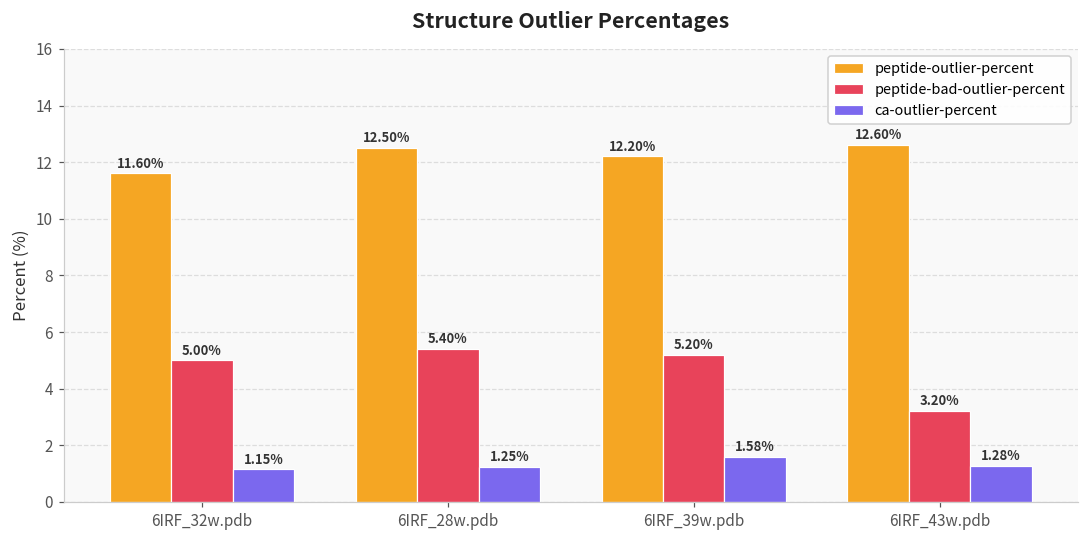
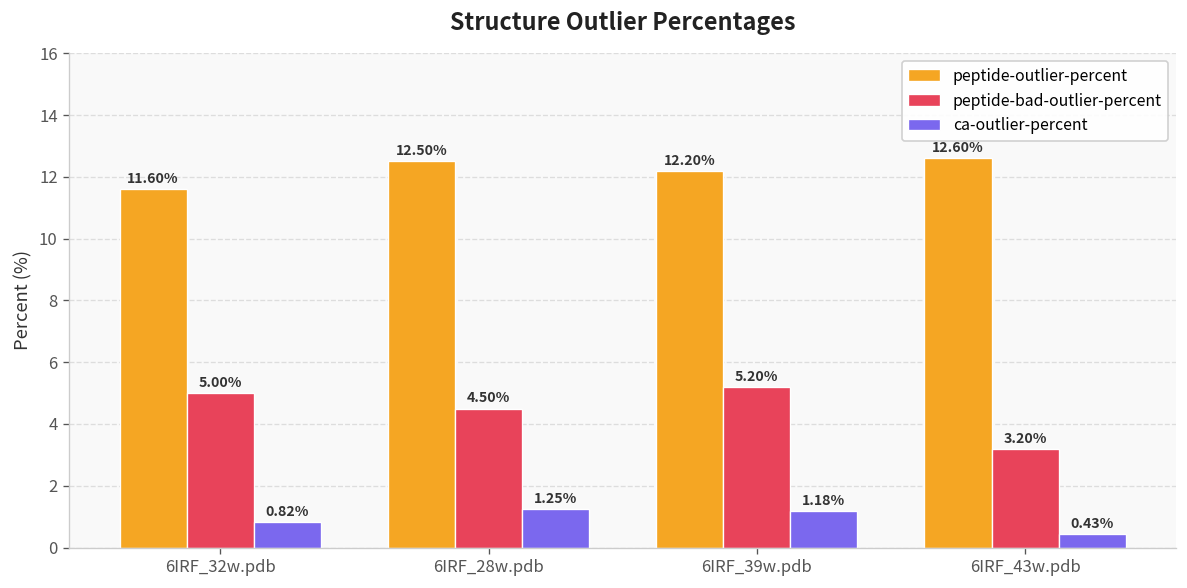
  {
    "peptide-outlier-percent": {
      "6IRF_32w.pdb": "11.60%",
      "6IRF_28w.pdb": "12.50%",
      "6IRF_39w.pdb": "12.20%",
      "6IRF_43w.pdb": "12.60%"
    },
    "peptide-bad-outlier-percent": {
      "6IRF_32w.pdb": "5.00%",
-     "6IRF_28w.pdb": "5.40%",
+     "6IRF_28w.pdb": "4.50%",
      "6IRF_39w.pdb": "5.20%",
      "6IRF_43w.pdb": "3.20%"
    },
    "ca-outlier-percent": {
-     "6IRF_32w.pdb": "1.15%",
+     "6IRF_32w.pdb": "0.82%",
      "6IRF_28w.pdb": "1.25%",
-     "6IRF_39w.pdb": "1.58%",
-     "6IRF_43w.pdb": "1.28%"
+     "6IRF_39w.pdb": "1.18%",
+     "6IRF_43w.pdb": "0.43%"
    }
  }
